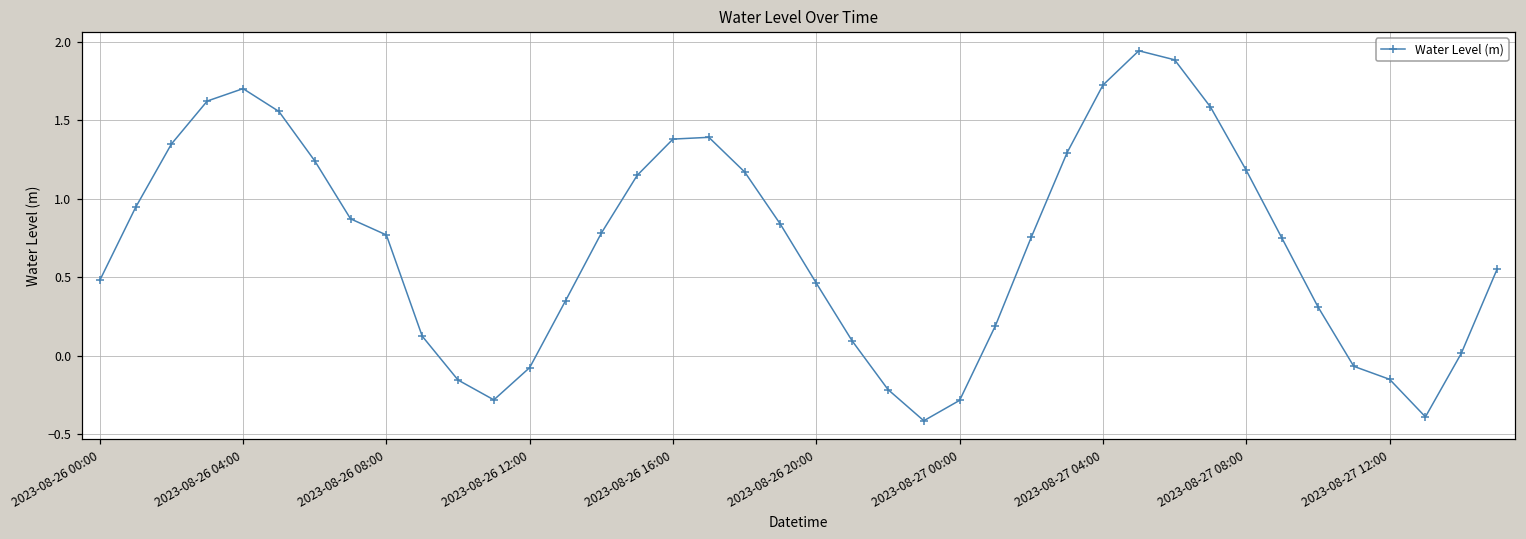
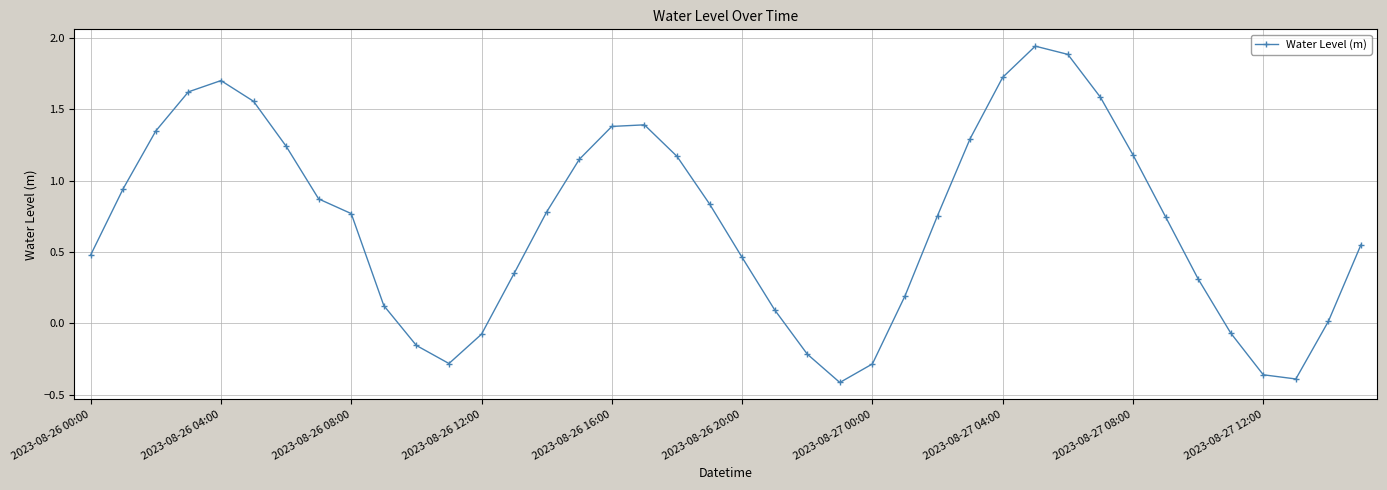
  {
    "2023-08-26 00:00": 0.48,
    "2023-08-26 04:00": 1.70,
    "2023-08-26 08:00": 0.77,
    "2023-08-26 12:00": -0.08,
    "2023-08-26 16:00": 1.38,
    "2023-08-26 20:00": 0.46,
    "2023-08-27 00:00": -0.28,
    "2023-08-27 04:00": 1.72,
    "2023-08-27 08:00": 1.18,
-   "2023-08-27 12:00": -0.15
+   "2023-08-27 12:00": -0.36
  }
